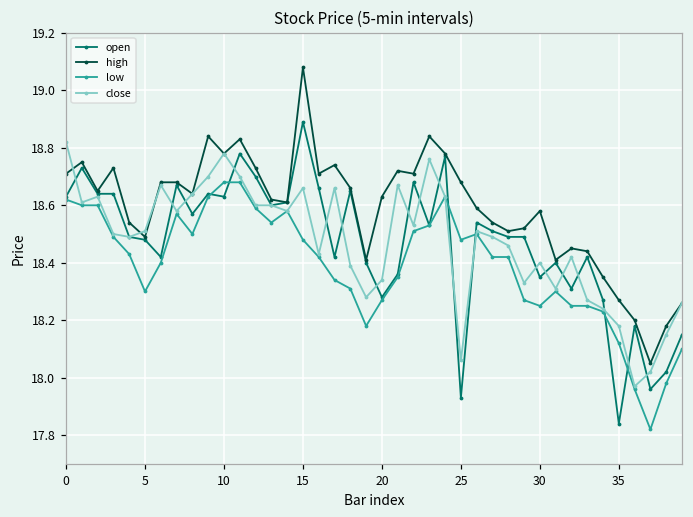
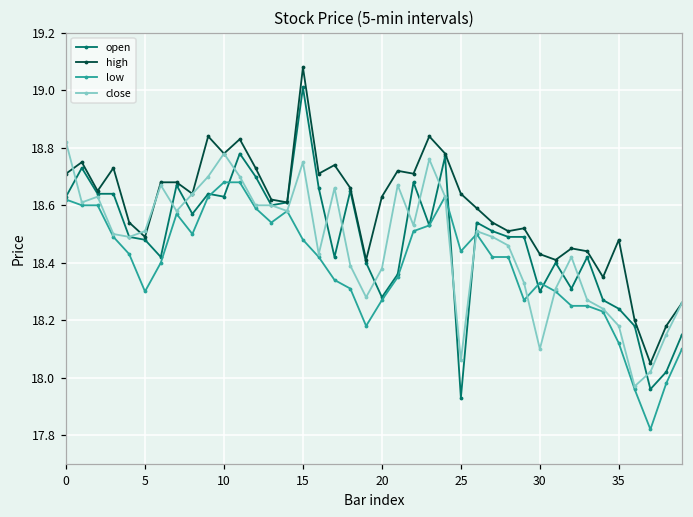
  {
    "open": {
      "0": 18.63,
      "5": 18.48,
      "10": 18.63,
-     "15": 18.89,
+     "15": 19.01,
      "20": 18.28,
      "25": 17.93,
-     "30": 18.35,
-     "35": 17.84
+     "30": 18.30,
+     "35": 18.24
    },
    "high": {
      "0": 18.71,
      "5": 18.49,
      "15": 19.08,
      "20": 18.63,
-     "25": 18.68,
-     "30": 18.58,
-     "35": 18.27
+     "25": 18.64,
+     "30": 18.43,
+     "35": 18.48
    },
    "low": {
      "0": 18.62,
      "5": 18.30,
      "10": 18.68,
      "15": 18.48,
      "20": 18.27,
-     "25": 18.48,
-     "30": 18.25,
+     "25": 18.44,
+     "30": 18.33,
      "35": 18.12
    },
    "close": {
      "0": 18.82,
      "5": 18.51,
-     "15": 18.66,
-     "20": 18.34,
+     "15": 18.75,
+     "20": 18.38,
      "25": 18.06,
-     "30": 18.4,
+     "30": 18.1,
      "35": 18.18
    }
  }
